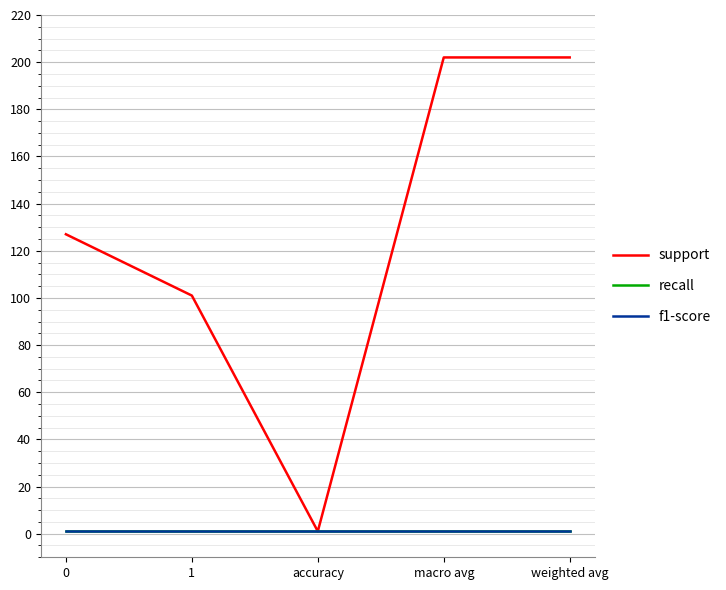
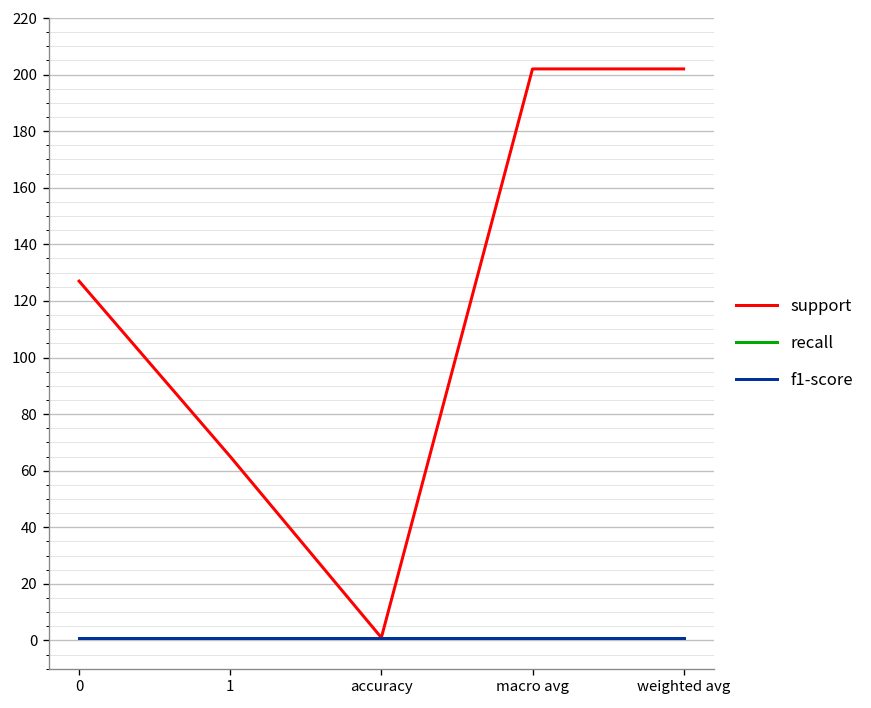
  {
    "support": {
      "0": 127,
-     "1": 101,
+     "1": 65,
      "macro avg": 202,
      "weighted avg": 202
    },
    "f1-score": {
      "0": 1,
      "1": 1,
      "macro avg": 1,
      "weighted avg": 1
    }
  }
